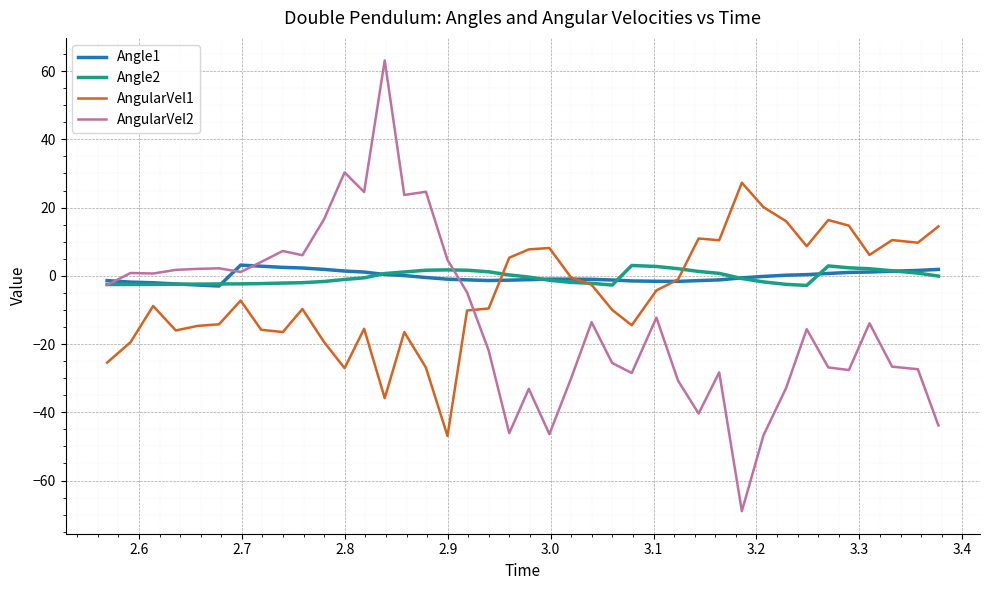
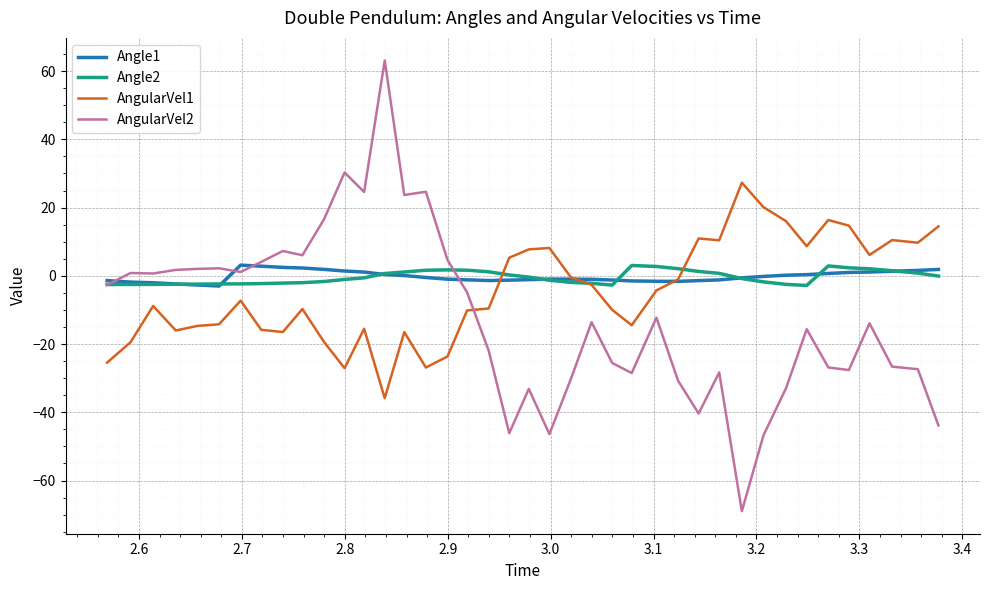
  {
    "Angle1": {
      "2.8": 1,
      "2.9": -1
    },
    "Angle2": {
      "2.8": -1,
      "2.9": 2
    },
    "AngularVel1": {
      "2.8": -27,
-     "2.9": -47
+     "2.9": -24
    },
    "AngularVel2": {
      "2.8": 30,
      "2.9": 5
    }
  }
